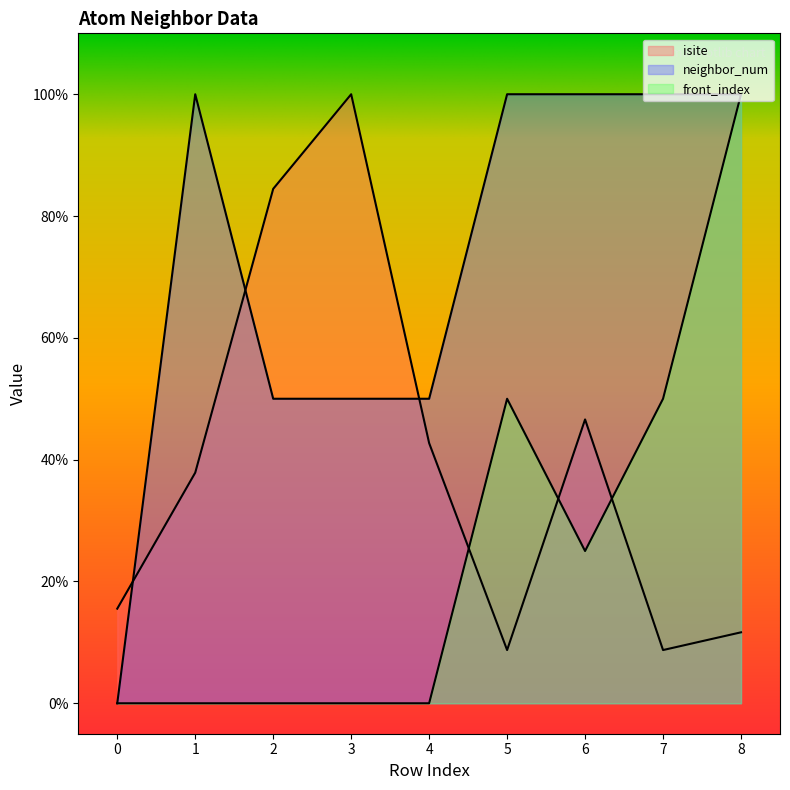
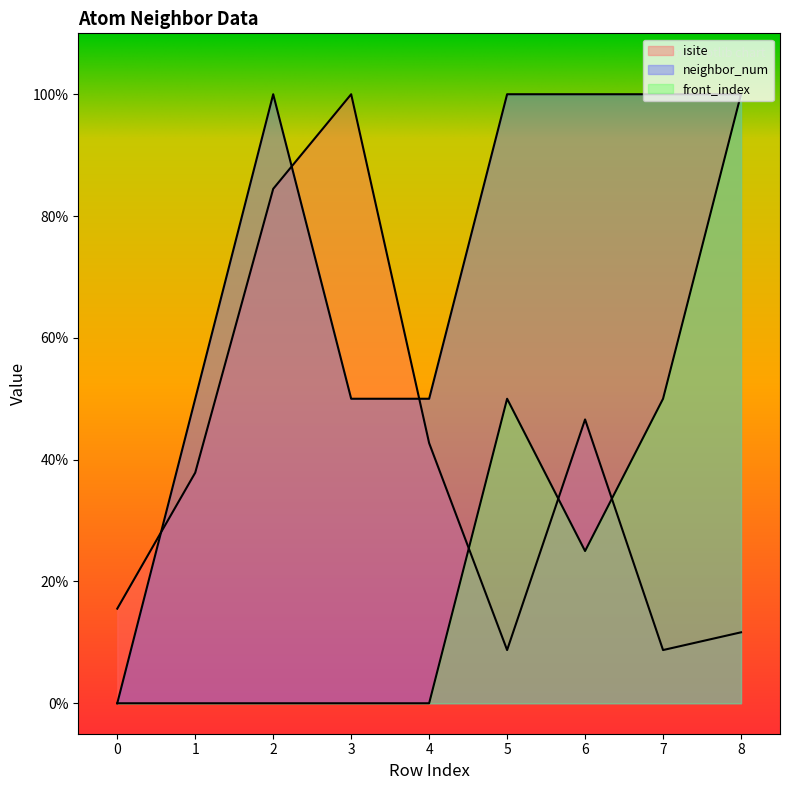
  {
    "isite": {
      "0": "16%",
      "1": "38%",
      "2": "84%",
      "3": "100%",
      "4": "43%",
      "5": "9%",
      "6": "47%",
      "7": "9%",
      "8": "12%"
    },
    "neighbor_num": {
-     "1": "100%",
-     "2": "50%",
+     "1": "50%",
+     "2": "100%",
      "3": "50%",
      "4": "50%",
      "5": "100%",
      "6": "100%"
    },
    "front_index": {
      "1": "0%",
      "2": "0%",
      "3": "0%",
      "4": "0%",
      "5": "50%",
      "6": "25%",
      "7": "50%"
    }
  }
